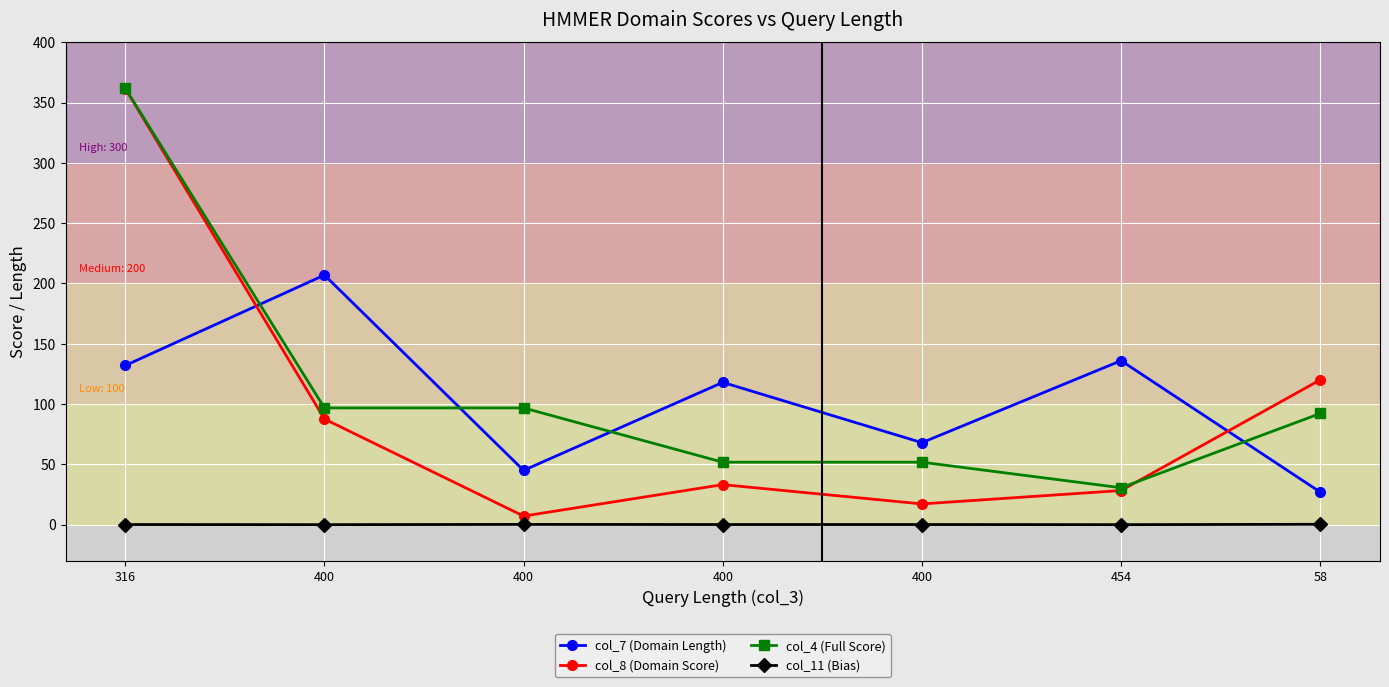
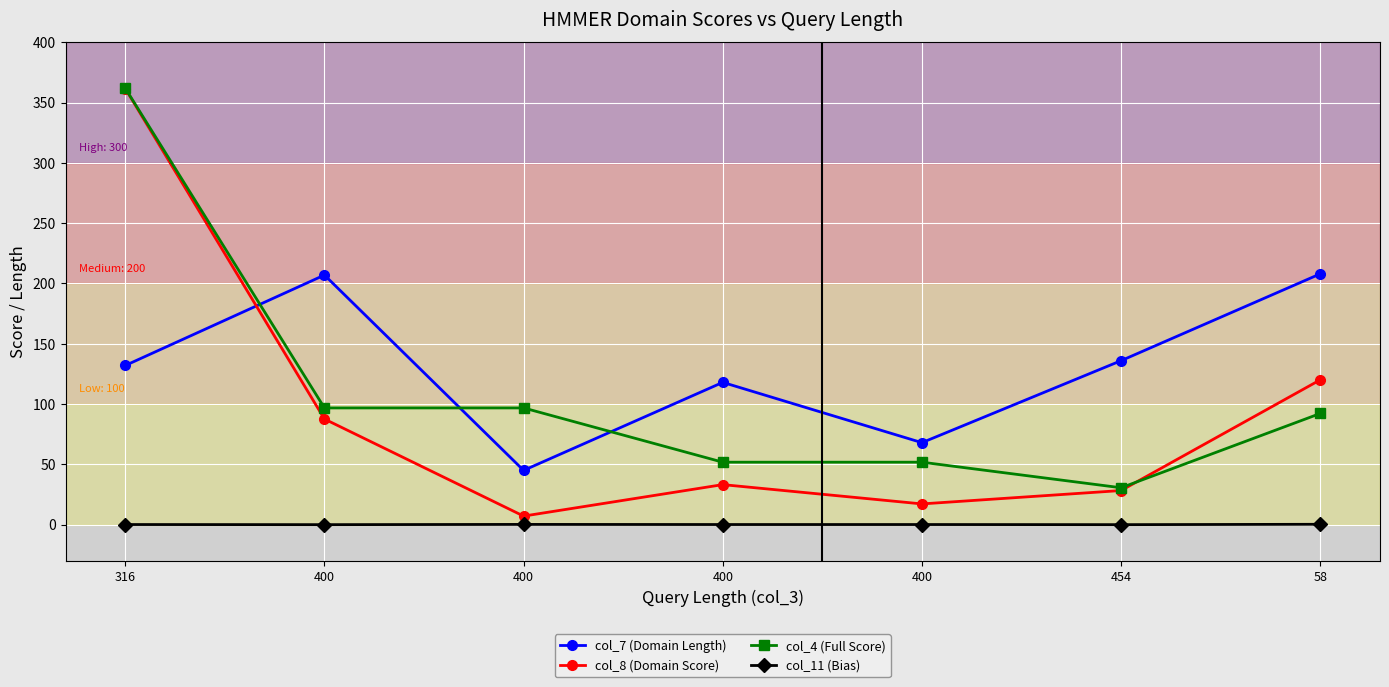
  {
    "col_7 (Domain Length)": {
      "454": 136,
-     "58": 27
+     "58": 208
    },
    "col_8 (Domain Score)": {
      "454": 28,
      "58": 120
    },
    "col_4 (Full Score)": {
      "454": 31,
      "58": 92
    },
    "col_11 (Bias)": {
      "316": 0,
      "454": 0,
      "58": 0
    }
  }
